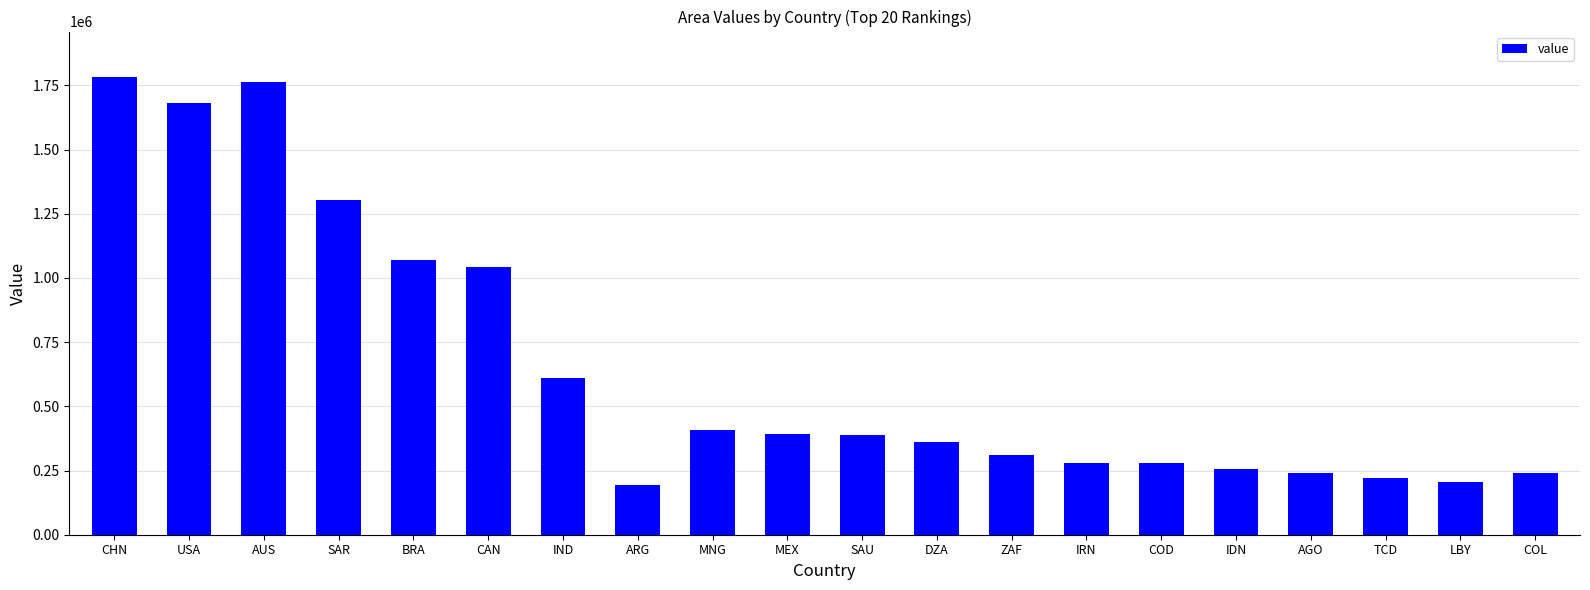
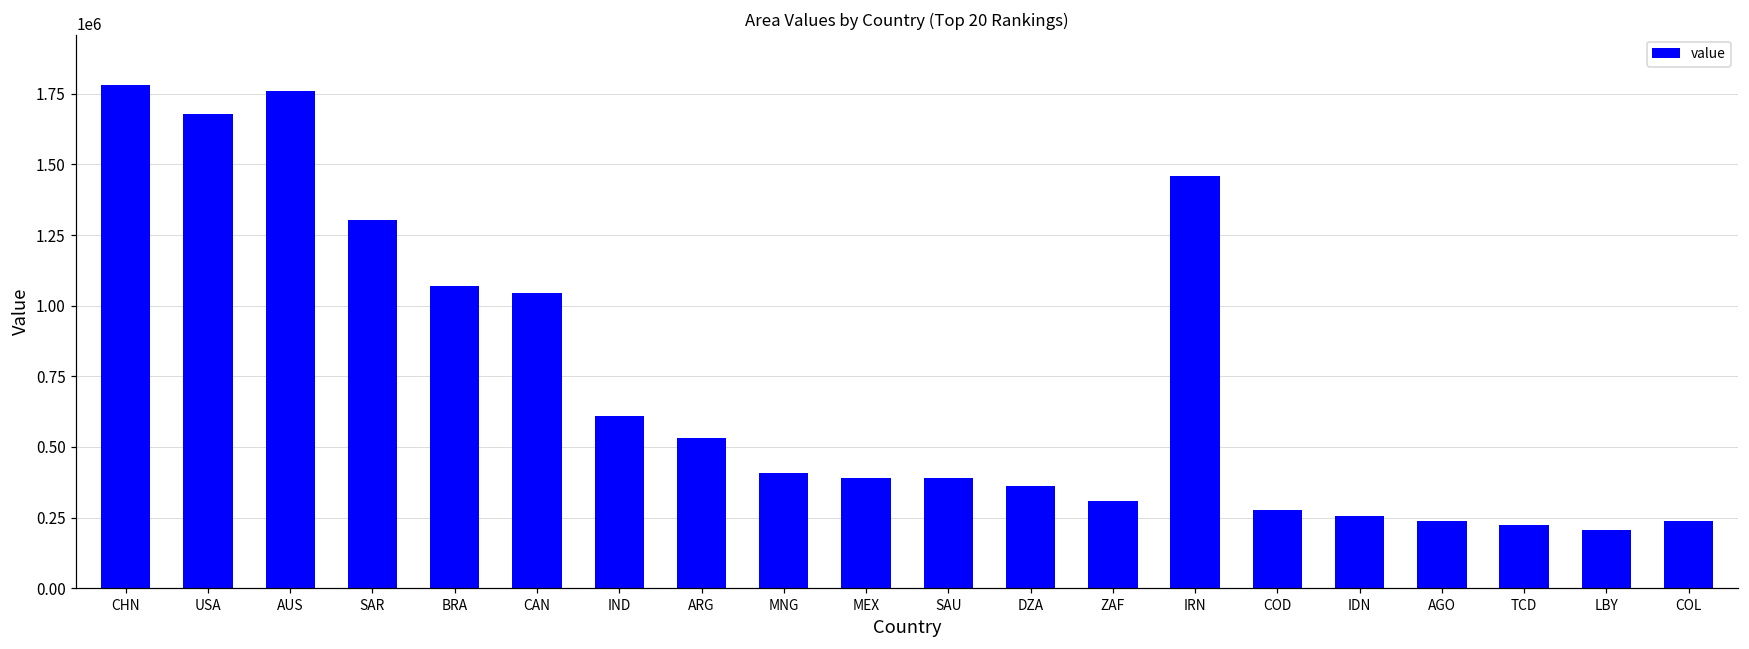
  {
    "CHN": 1780000,
    "USA": 1680000,
    "AUS": 1760000,
    "SAR": 1300000,
    "BRA": 1070000,
    "CAN": 1040000,
    "IND": 610000,
-   "ARG": 190000,
+   "ARG": 530000,
    "MNG": 410000,
    "MEX": 390000,
    "SAU": 390000,
    "DZA": 360000,
    "ZAF": 310000,
-   "IRN": 280000,
+   "IRN": 1460000,
    "COD": 280000,
    "IDN": 260000,
    "AGO": 240000,
    "TCD": 220000,
    "LBY": 210000,
    "COL": 240000
  }
